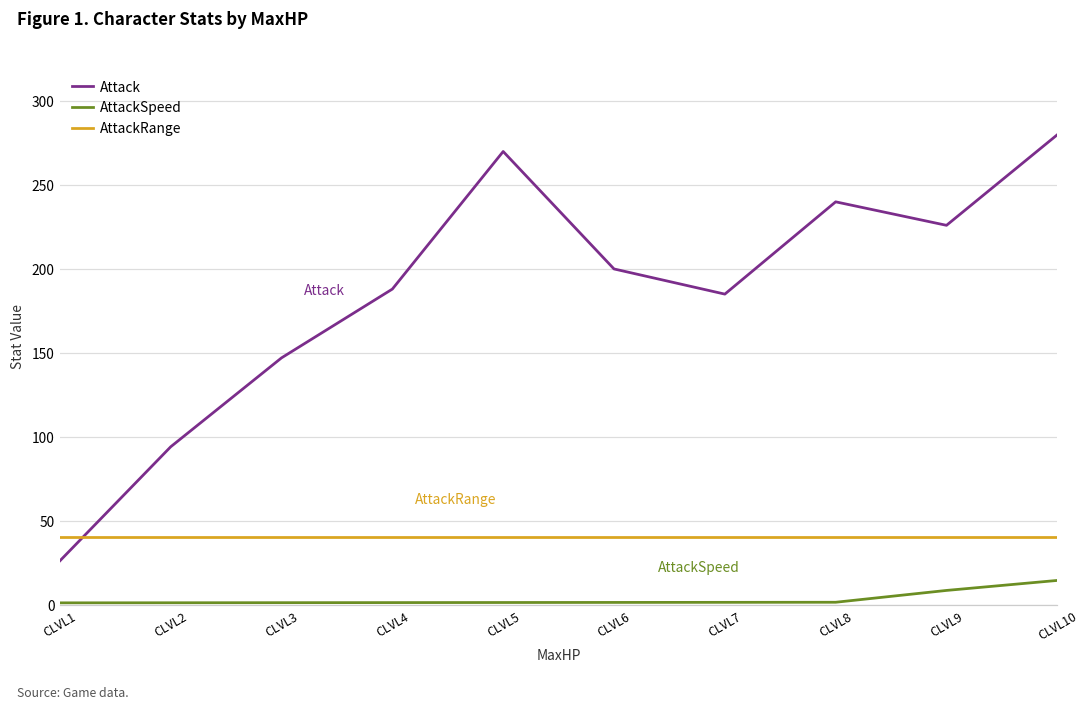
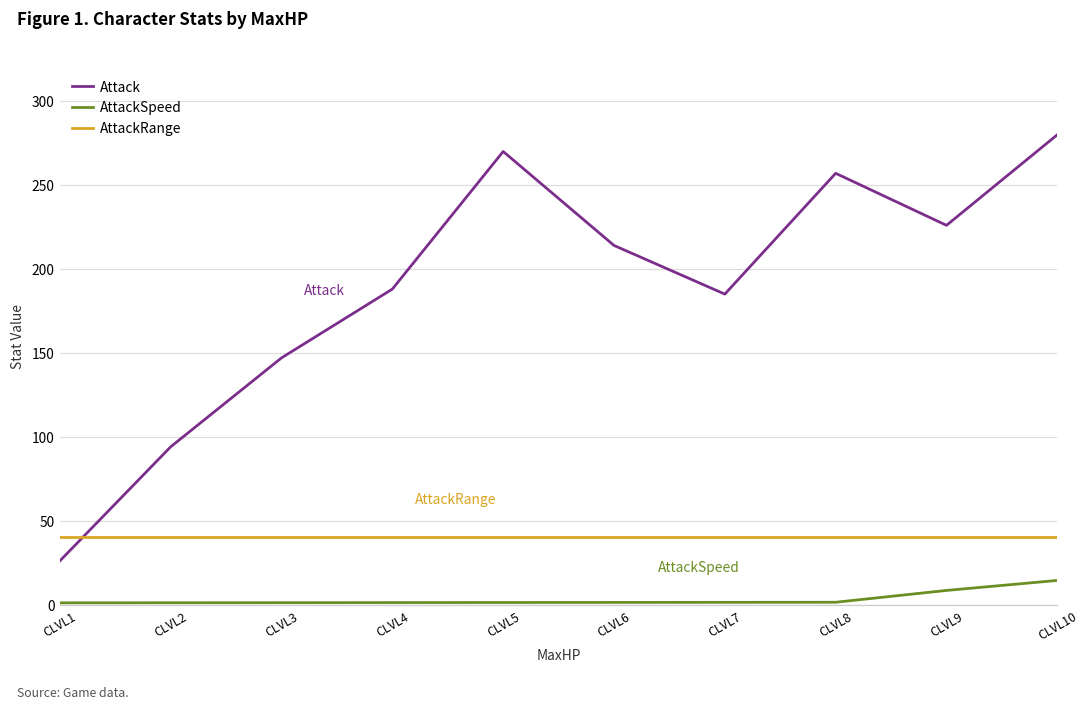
  {
    "Attack": {
      "CLVL1": 26,
      "CLVL2": 94,
      "CLVL3": 147,
      "CLVL4": 188,
      "CLVL5": 270,
-     "CLVL6": 200,
+     "CLVL6": 214,
      "CLVL7": 185,
-     "CLVL8": 240,
+     "CLVL8": 257,
      "CLVL9": 226,
      "CLVL10": 280
    },
    "AttackSpeed": {
      "CLVL1": 1,
      "CLVL2": 1,
      "CLVL3": 1,
      "CLVL4": 1,
      "CLVL5": 1,
      "CLVL6": 1,
      "CLVL7": 1,
      "CLVL8": 1,
      "CLVL9": 8,
      "CLVL10": 14
    },
    "AttackRange": {
      "CLVL1": 40,
      "CLVL2": 40,
      "CLVL3": 40,
      "CLVL4": 40,
      "CLVL5": 40,
      "CLVL6": 40,
      "CLVL7": 40,
      "CLVL8": 40,
      "CLVL9": 40,
      "CLVL10": 40
    }
  }
